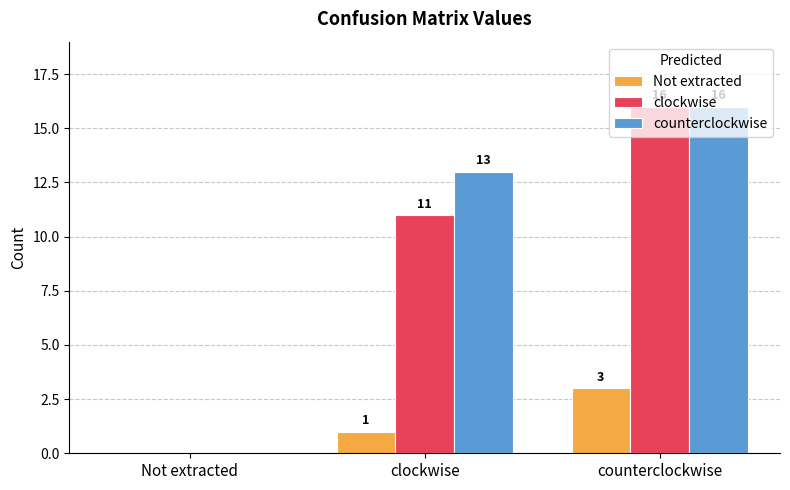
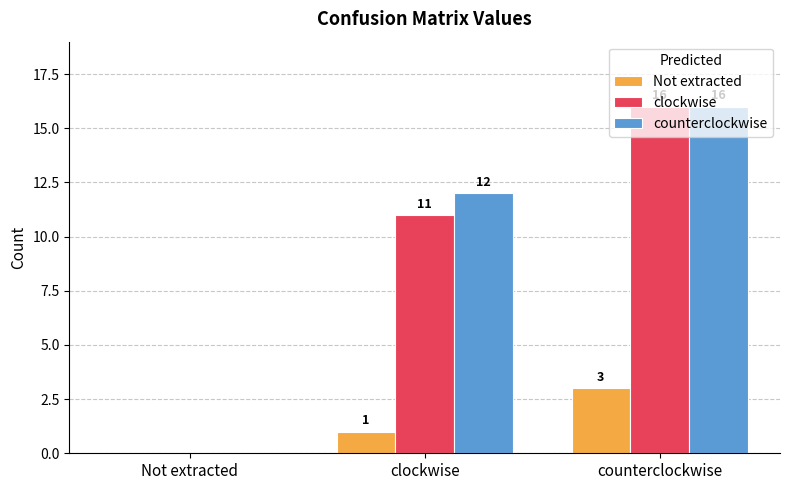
  {
    "Not extracted": {
      "clockwise": 1,
      "counterclockwise": 3
    },
    "clockwise": {
      "clockwise": 11
    },
    "counterclockwise": {
-     "clockwise": 13
+     "clockwise": 12
    }
  }
